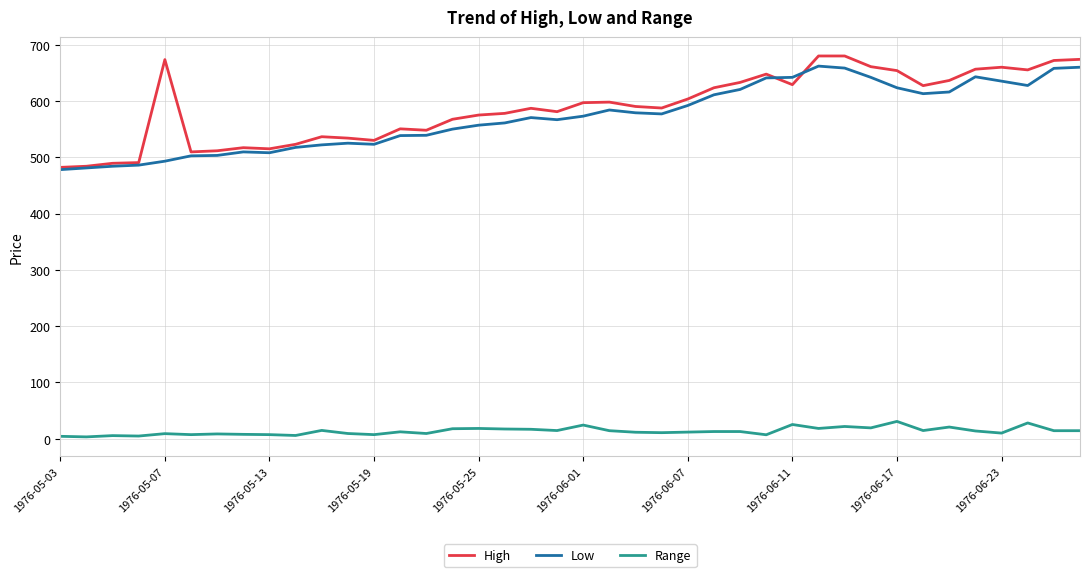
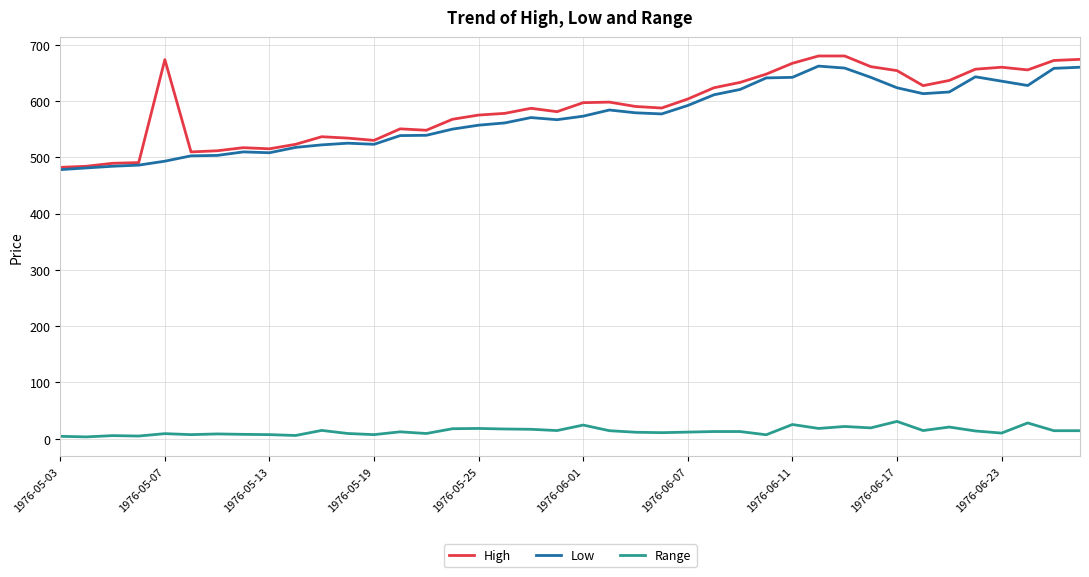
  {
    "High": {
      "1976-05-07": 670,
      "1976-05-13": 520,
      "1976-05-19": 530,
      "1976-05-25": 580,
      "1976-06-01": 600,
      "1976-06-07": 600,
-     "1976-06-11": 630,
+     "1976-06-11": 670,
      "1976-06-17": 650,
      "1976-06-23": 660
    }
  }
